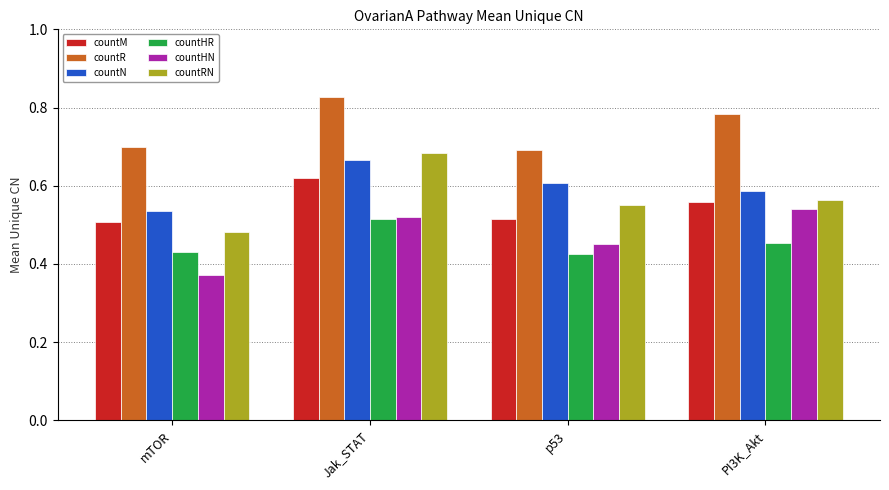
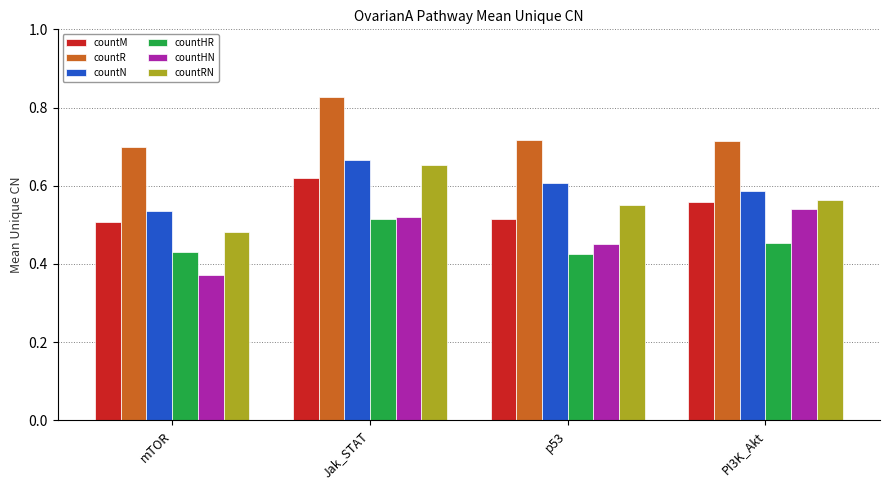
  {
    "countM": {
      "mTOR": 0.51,
      "Jak_STAT": 0.62,
      "p53": 0.52,
      "PI3K_Akt": 0.56
    },
    "countR": {
      "mTOR": 0.70,
      "Jak_STAT": 0.83,
-     "p53": 0.69,
-     "PI3K_Akt": 0.78
+     "p53": 0.72,
+     "PI3K_Akt": 0.72
    },
    "countN": {
      "mTOR": 0.54,
      "Jak_STAT": 0.67,
      "p53": 0.61,
      "PI3K_Akt": 0.59
    },
    "countHR": {
      "mTOR": 0.43,
      "Jak_STAT": 0.52,
      "p53": 0.43,
      "PI3K_Akt": 0.45
    },
    "countHN": {
      "mTOR": 0.37,
      "Jak_STAT": 0.52,
      "p53": 0.45,
      "PI3K_Akt": 0.54
    },
    "countRN": {
      "mTOR": 0.48,
-     "Jak_STAT": 0.68,
+     "Jak_STAT": 0.65,
      "p53": 0.55,
      "PI3K_Akt": 0.56
    }
  }
